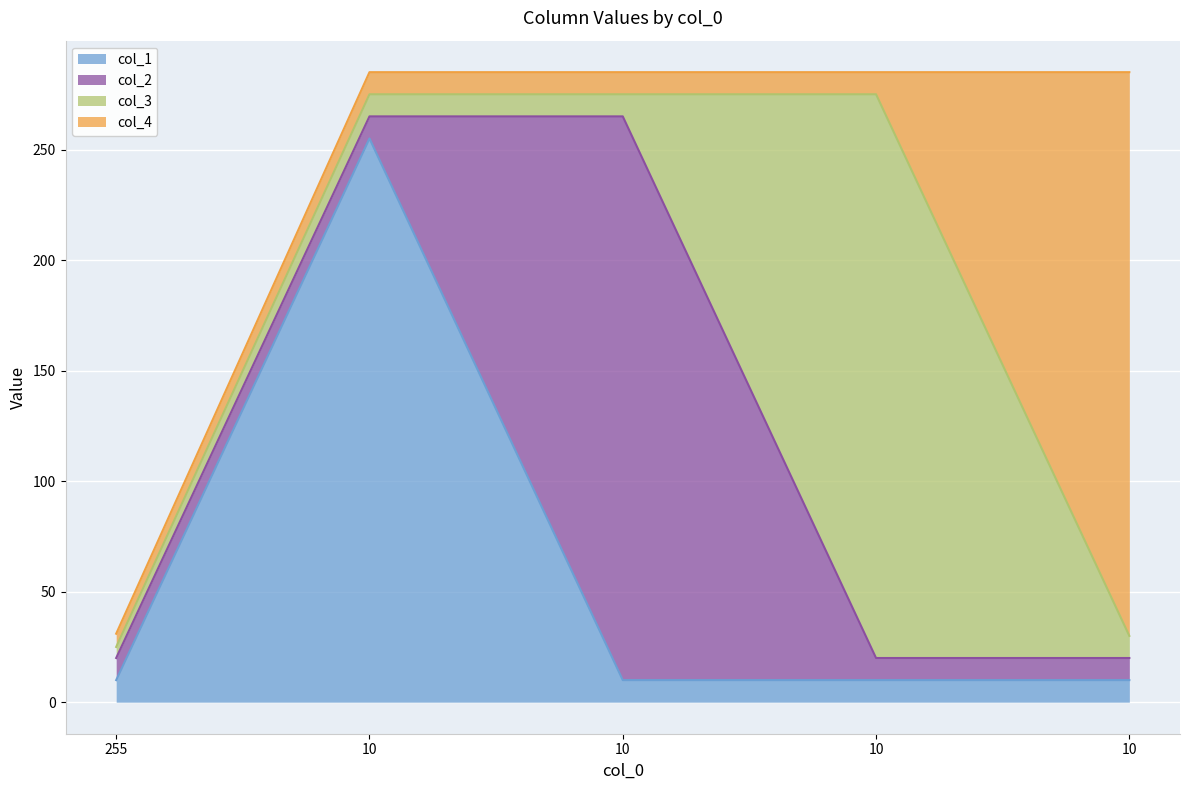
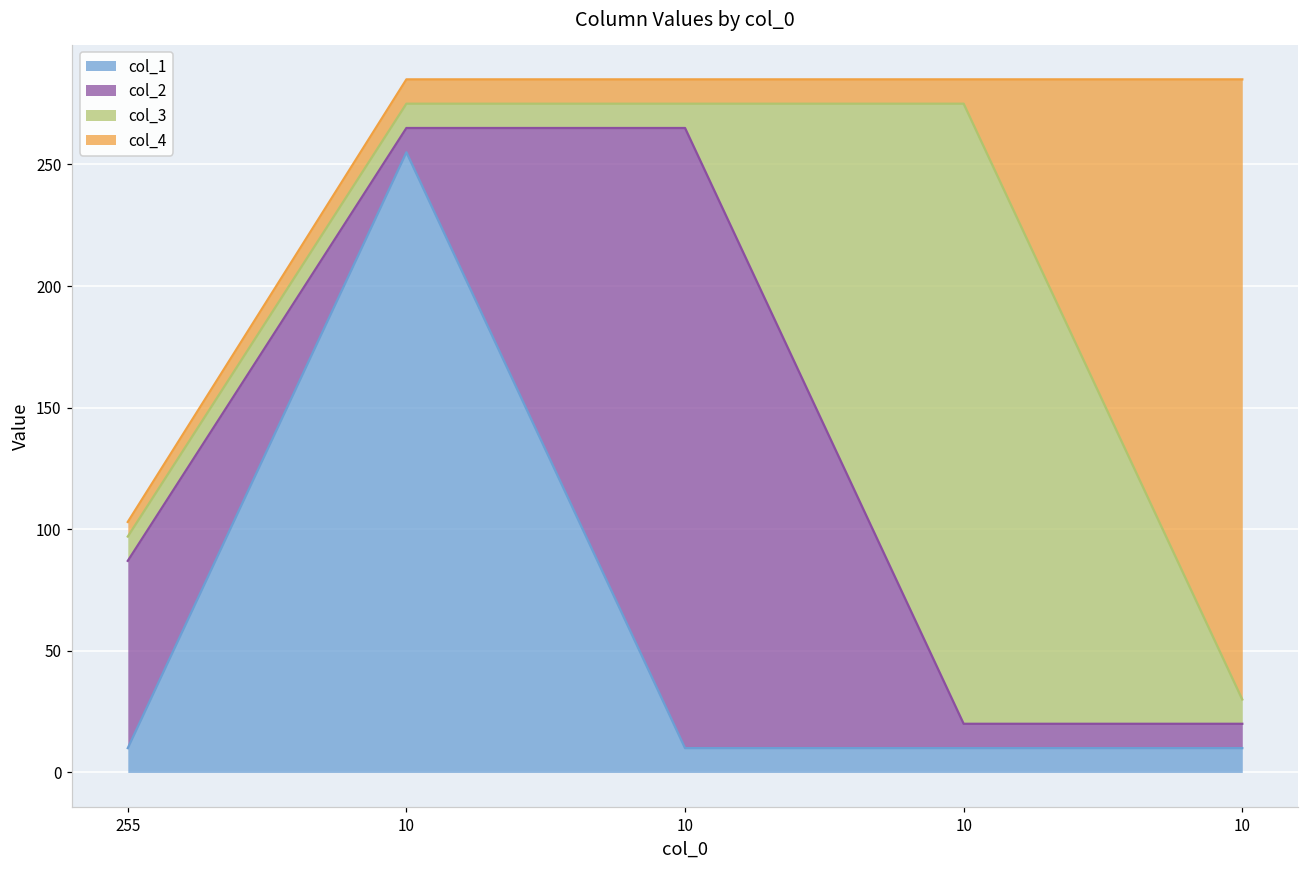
  {
    "col_1": {
      "255": 10
    },
    "col_2": {
-     "255": 10
+     "255": 77
    },
    "col_3": {
-     "255": 5
+     "255": 10
    },
    "col_4": {
      "255": 6
    }
  }
